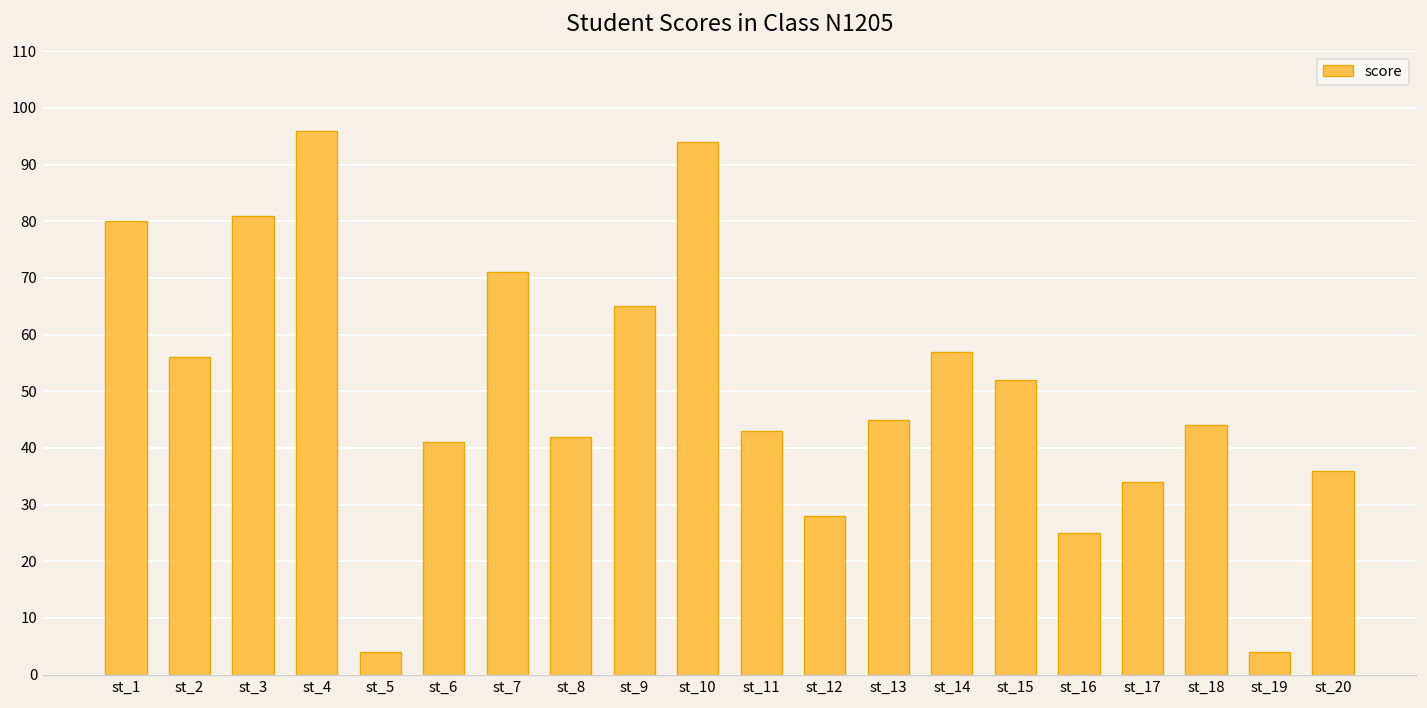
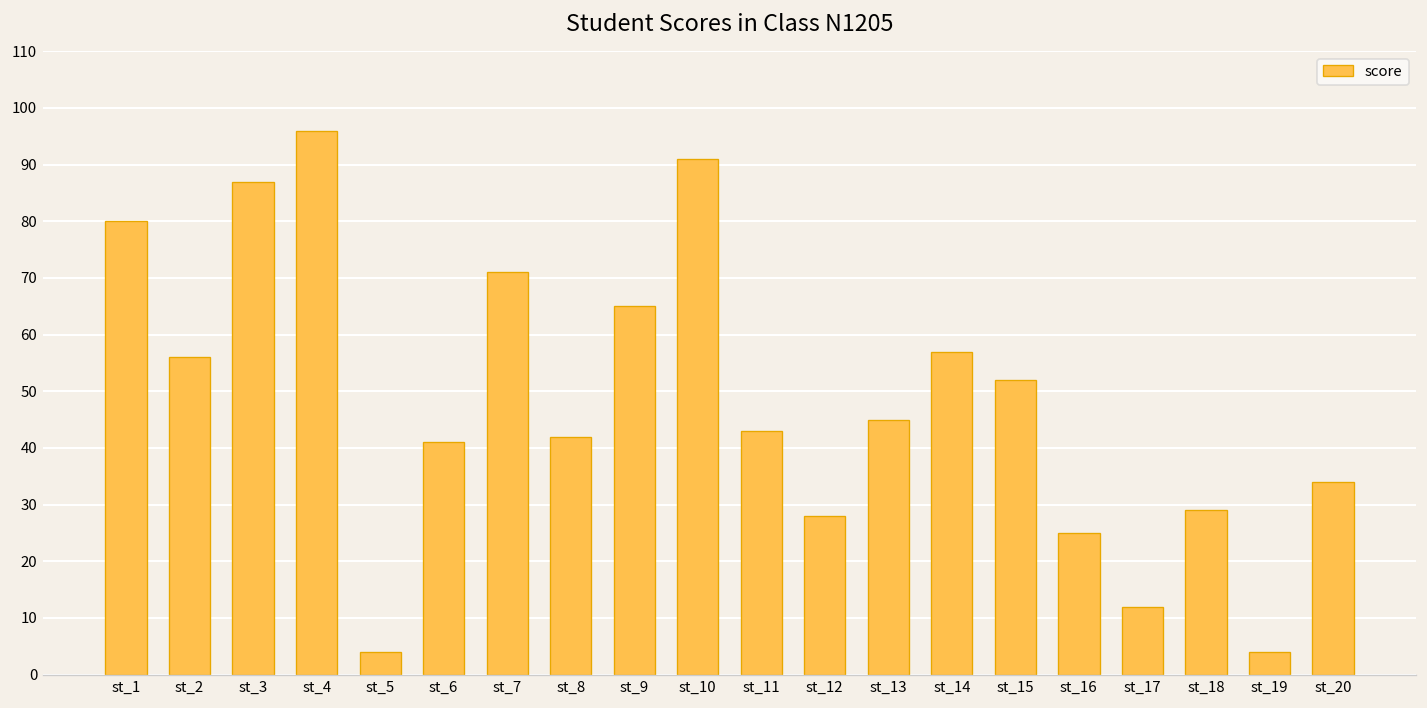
  {
    "st_1": 80,
    "st_2": 56,
-   "st_3": 81,
+   "st_3": 87,
    "st_4": 96,
    "st_5": 4,
    "st_6": 41,
    "st_7": 71,
    "st_8": 42,
    "st_9": 65,
-   "st_10": 94,
+   "st_10": 91,
    "st_11": 43,
    "st_12": 28,
    "st_13": 45,
    "st_14": 57,
    "st_15": 52,
    "st_16": 25,
-   "st_17": 34,
-   "st_18": 44,
+   "st_17": 12,
+   "st_18": 29,
    "st_19": 4,
-   "st_20": 36
+   "st_20": 34
  }
